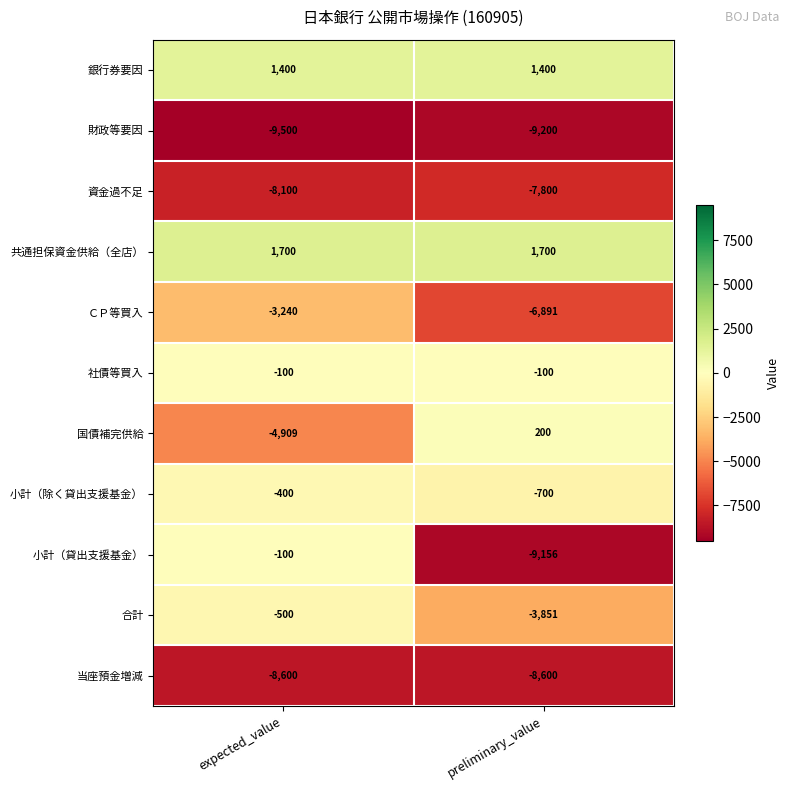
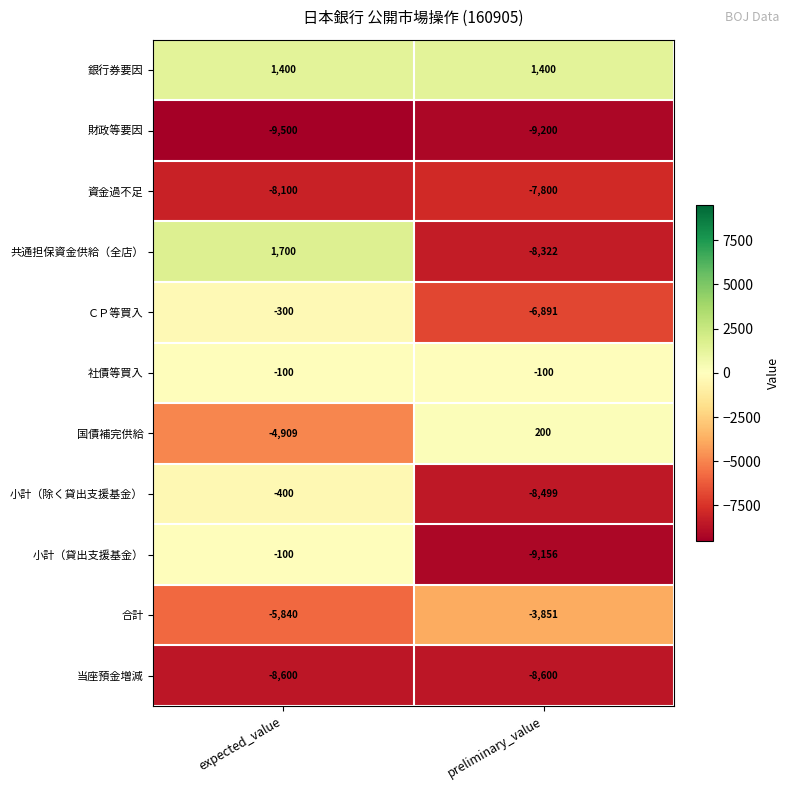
  {
    "銀行券要因": {
      "expected_value": "1,400",
      "preliminary_value": "1,400"
    },
    "財政等要因": {
      "expected_value": "-9,500",
      "preliminary_value": "-9,200"
    },
    "資金過不足": {
      "expected_value": "-8,100",
      "preliminary_value": "-7,800"
    },
    "共通担保資金供給（全店）": {
      "expected_value": "1,700",
-     "preliminary_value": "1,700"
+     "preliminary_value": "-8,322"
    },
    "ＣＰ等買入": {
-     "expected_value": "-3,240",
+     "expected_value": "-300",
      "preliminary_value": "-6,891"
    },
    "社債等買入": {
      "expected_value": "-100",
      "preliminary_value": "-100"
    },
    "国債補完供給": {
      "expected_value": "-4,909",
      "preliminary_value": "200"
    },
    "小計（除く貸出支援基金）": {
      "expected_value": "-400",
-     "preliminary_value": "-700"
+     "preliminary_value": "-8,499"
    },
    "小計（貸出支援基金）": {
      "expected_value": "-100",
      "preliminary_value": "-9,156"
    },
    "合計": {
-     "expected_value": "-500",
+     "expected_value": "-5,840",
      "preliminary_value": "-3,851"
    },
    "当座預金増減": {
      "expected_value": "-8,600",
      "preliminary_value": "-8,600"
    }
  }
